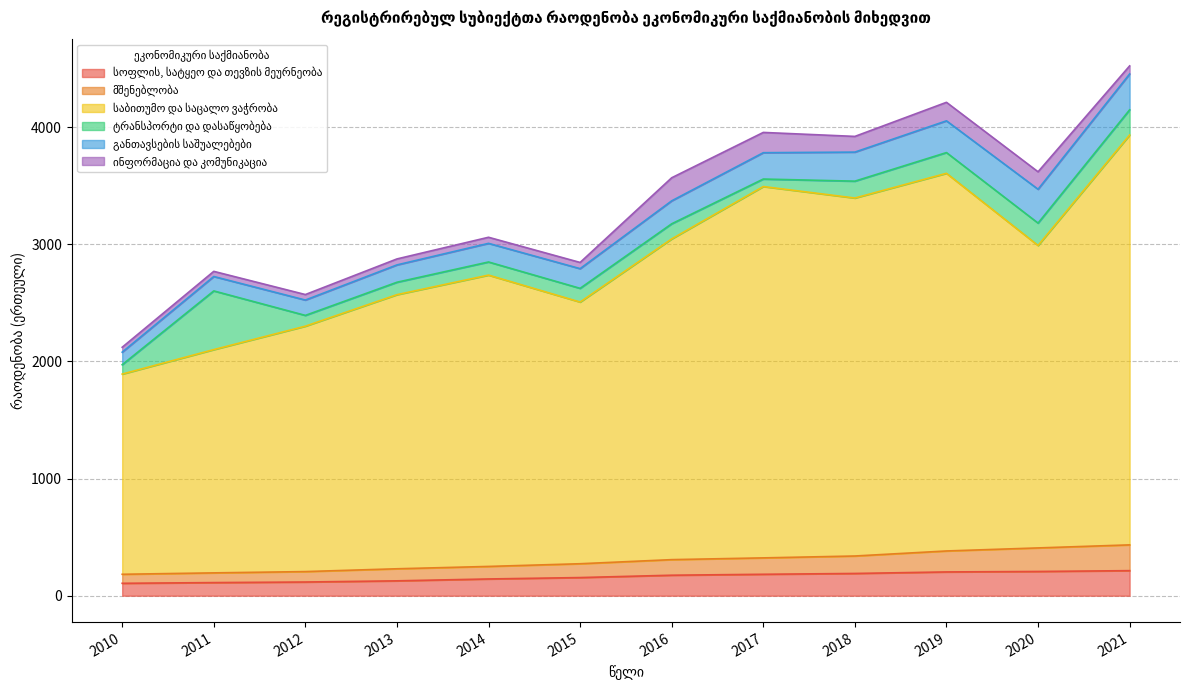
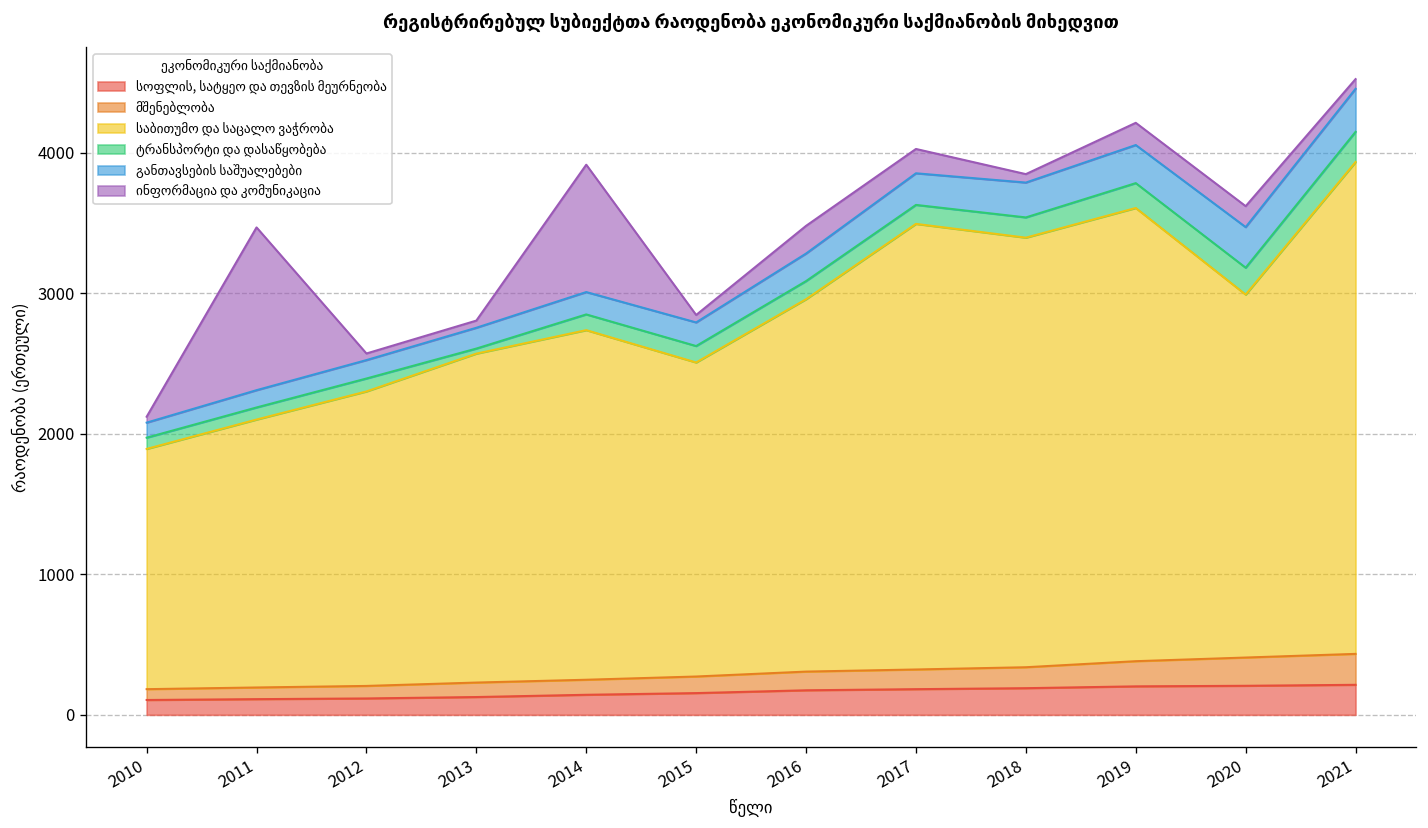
  {
    "საბითუმო და საცალო ვაჭრობა": {
      "2010": 1710,
      "2011": 1910,
      "2012": 2100,
      "2013": 2340,
      "2014": 2490,
      "2015": 2230,
-     "2016": 2740,
+     "2016": 2650,
      "2017": 3170,
      "2018": 3060,
      "2019": 3220,
      "2020": 2580,
      "2021": 3500
    },
    "ტრანსპორტი და დასაწყობება": {
      "2010": 80,
-     "2011": 500,
+     "2011": 90,
      "2012": 90,
-     "2013": 110,
+     "2013": 40,
      "2014": 110,
      "2015": 120,
      "2016": 130,
-     "2017": 60,
+     "2017": 140,
      "2018": 140,
      "2019": 180,
      "2020": 190,
      "2021": 220
    },
    "განთავსების საშუალებები": {
      "2010": 110,
      "2011": 120,
      "2012": 130,
      "2013": 150,
      "2014": 160,
      "2015": 170,
      "2016": 200,
      "2017": 230,
      "2018": 250,
      "2019": 270,
      "2020": 290,
      "2021": 310
    },
    "ინფორმაცია და კომუნიკაცია": {
      "2010": 40,
-     "2011": 40,
+     "2011": 1160,
      "2012": 50,
      "2013": 50,
-     "2014": 50,
+     "2014": 910,
      "2015": 50,
      "2016": 200,
      "2017": 170,
-     "2018": 130,
+     "2018": 60,
      "2019": 160,
      "2020": 150,
      "2021": 70
    }
  }
